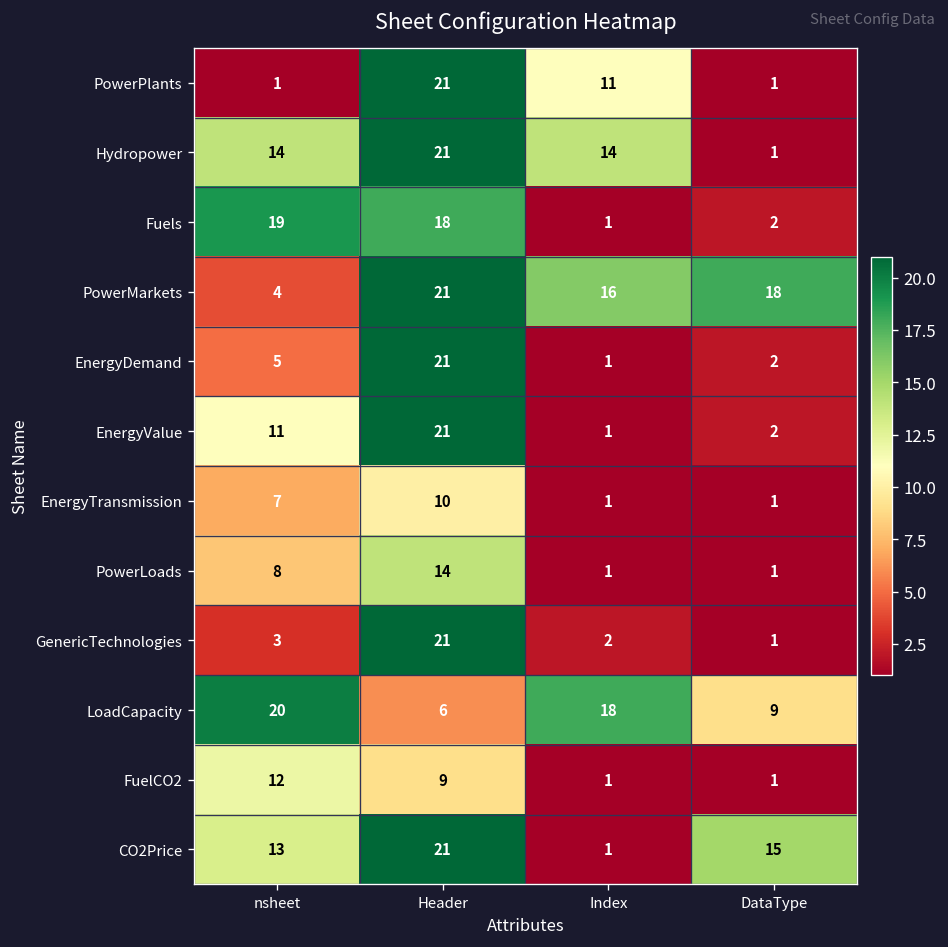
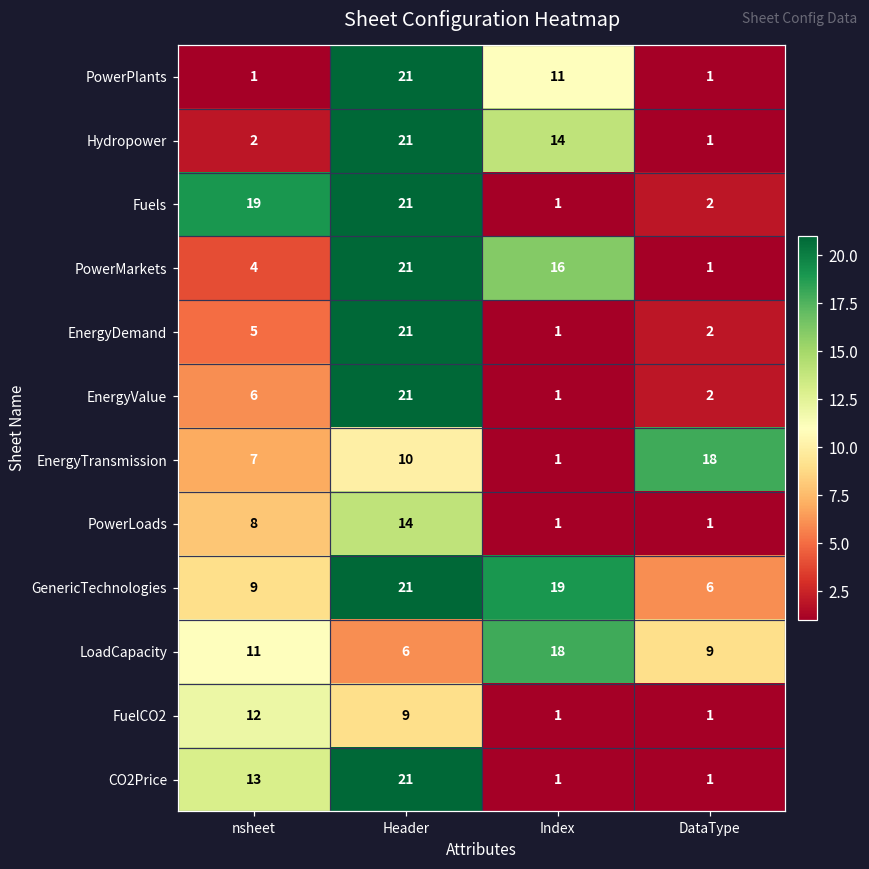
  {
    "PowerPlants": {
      "nsheet": 1,
      "Header": 21,
      "Index": 11,
      "DataType": 1
    },
    "Hydropower": {
-     "nsheet": 14,
+     "nsheet": 2,
      "Header": 21,
      "Index": 14,
      "DataType": 1
    },
    "Fuels": {
      "nsheet": 19,
-     "Header": 18,
+     "Header": 21,
      "Index": 1,
      "DataType": 2
    },
    "PowerMarkets": {
      "nsheet": 4,
      "Header": 21,
      "Index": 16,
-     "DataType": 18
+     "DataType": 1
    },
    "EnergyDemand": {
      "nsheet": 5,
      "Header": 21,
      "Index": 1,
      "DataType": 2
    },
    "EnergyValue": {
-     "nsheet": 11,
+     "nsheet": 6,
      "Header": 21,
      "Index": 1,
      "DataType": 2
    },
    "EnergyTransmission": {
      "nsheet": 7,
      "Header": 10,
      "Index": 1,
-     "DataType": 1
+     "DataType": 18
    },
    "PowerLoads": {
      "nsheet": 8,
      "Header": 14,
      "Index": 1,
      "DataType": 1
    },
    "GenericTechnologies": {
-     "nsheet": 3,
+     "nsheet": 9,
      "Header": 21,
-     "Index": 2,
-     "DataType": 1
+     "Index": 19,
+     "DataType": 6
    },
    "LoadCapacity": {
-     "nsheet": 20,
+     "nsheet": 11,
      "Header": 6,
      "Index": 18,
      "DataType": 9
    },
    "FuelCO2": {
      "nsheet": 12,
      "Header": 9,
      "Index": 1,
      "DataType": 1
    },
    "CO2Price": {
      "nsheet": 13,
      "Header": 21,
      "Index": 1,
-     "DataType": 15
+     "DataType": 1
    }
  }
